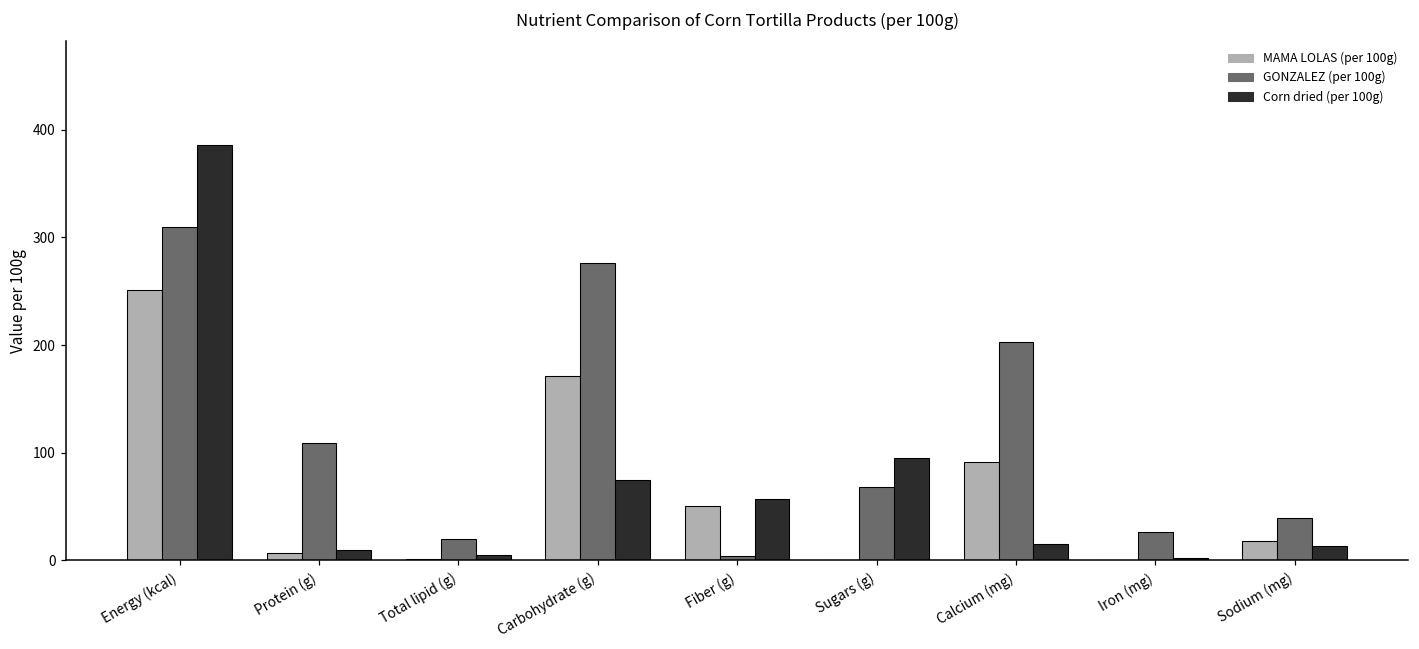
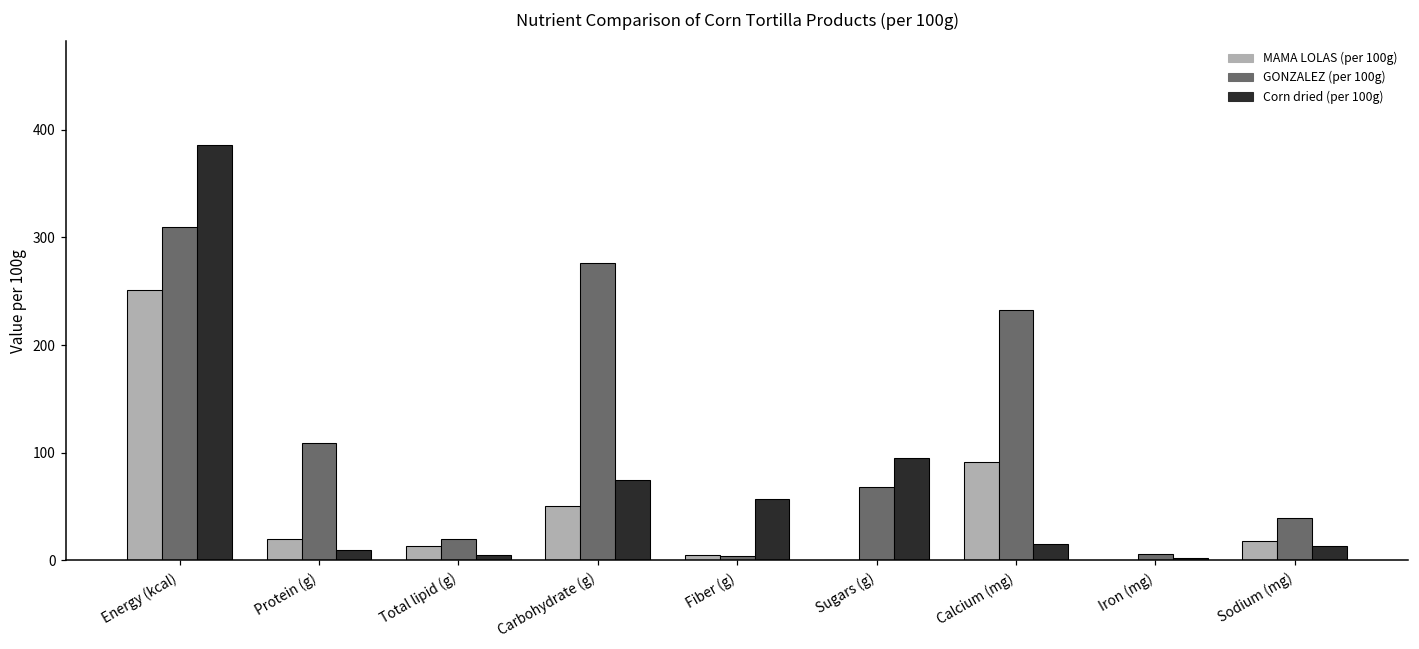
  {
    "MAMA LOLAS (per 100g)": {
      "Energy (kcal)": 250,
-     "Protein (g)": 10,
-     "Total lipid (g)": 0,
-     "Carbohydrate (g)": 170,
-     "Fiber (g)": 50,
+     "Protein (g)": 20,
+     "Total lipid (g)": 10,
+     "Carbohydrate (g)": 50,
+     "Fiber (g)": 10,
      "Calcium (mg)": 90,
      "Sodium (mg)": 20
    },
    "GONZALEZ (per 100g)": {
      "Energy (kcal)": 310,
      "Protein (g)": 110,
      "Total lipid (g)": 20,
      "Carbohydrate (g)": 280,
      "Fiber (g)": 0,
      "Sugars (g)": 70,
-     "Calcium (mg)": 200,
-     "Iron (mg)": 30,
+     "Calcium (mg)": 230,
+     "Iron (mg)": 10,
      "Sodium (mg)": 40
    },
    "Corn dried (per 100g)": {
      "Energy (kcal)": 390,
      "Protein (g)": 10,
      "Total lipid (g)": 10,
      "Carbohydrate (g)": 70,
      "Fiber (g)": 60,
      "Sugars (g)": 100,
      "Calcium (mg)": 20,
      "Sodium (mg)": 10
    }
  }
